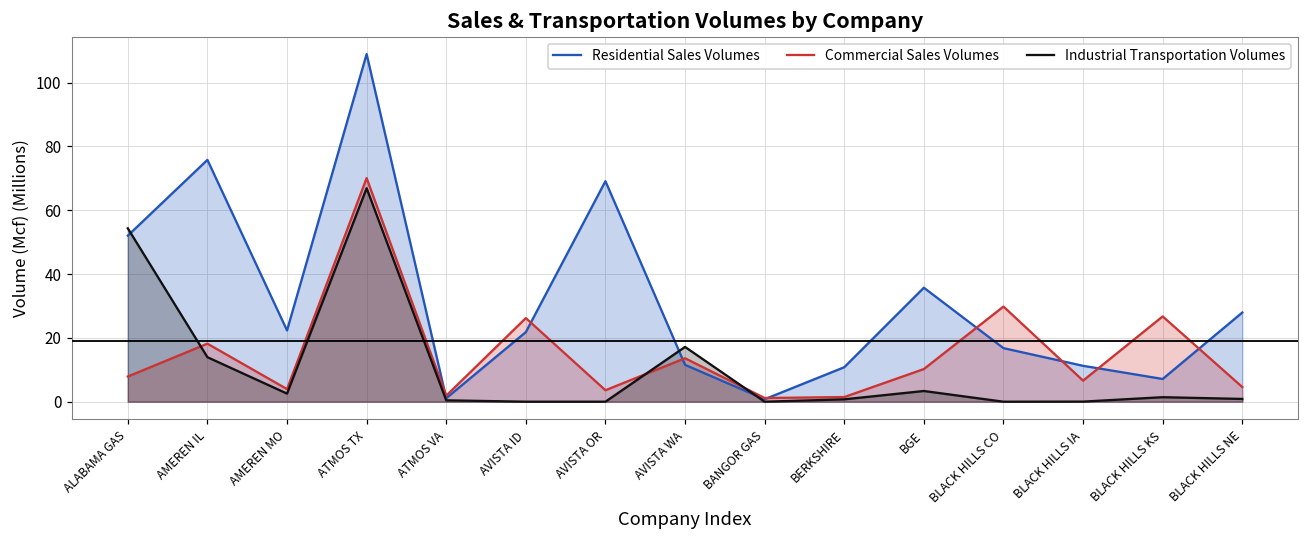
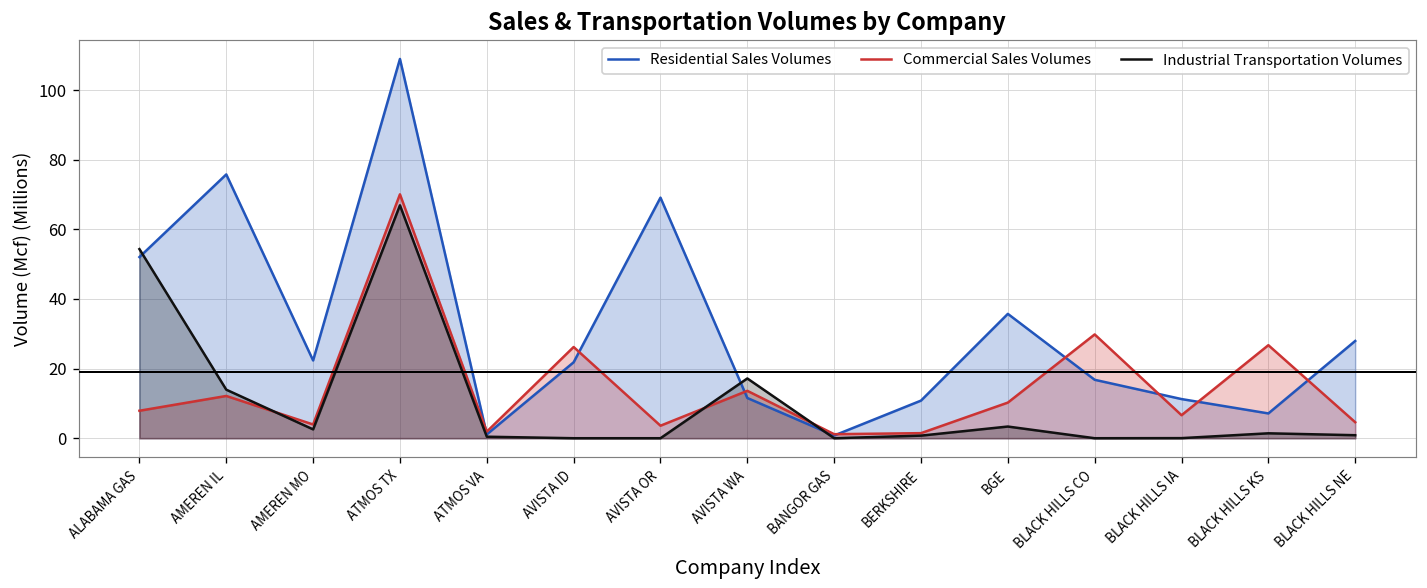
  {
    "Residential Sales Volumes": {
      "ALABAMA GAS": 52,
      "AMEREN IL": 76,
      "AMEREN MO": 22,
      "ATMOS TX": 109,
      "AVISTA ID": 22,
      "AVISTA OR": 69,
      "AVISTA WA": 12,
      "BERKSHIRE": 11,
      "BGE": 36,
      "BLACK HILLS CO": 17,
      "BLACK HILLS IA": 11,
      "BLACK HILLS KS": 7,
      "BLACK HILLS NE": 28
    },
    "Commercial Sales Volumes": {
      "ALABAMA GAS": 8,
-     "AMEREN IL": 18,
+     "AMEREN IL": 12,
      "AMEREN MO": 4,
      "ATMOS TX": 70,
      "AVISTA ID": 26,
      "AVISTA OR": 4,
      "AVISTA WA": 14,
      "BGE": 10,
      "BLACK HILLS CO": 30,
      "BLACK HILLS IA": 7,
      "BLACK HILLS KS": 27,
      "BLACK HILLS NE": 5
    },
    "Industrial Transportation Volumes": {
      "ALABAMA GAS": 54,
      "AMEREN IL": 14,
      "AMEREN MO": 3,
      "ATMOS TX": 67,
      "AVISTA ID": 0,
      "AVISTA OR": 0,
      "AVISTA WA": 17,
      "BGE": 3,
      "BLACK HILLS CO": 0,
      "BLACK HILLS IA": 0,
      "BLACK HILLS KS": 1,
      "BLACK HILLS NE": 1
    }
  }
